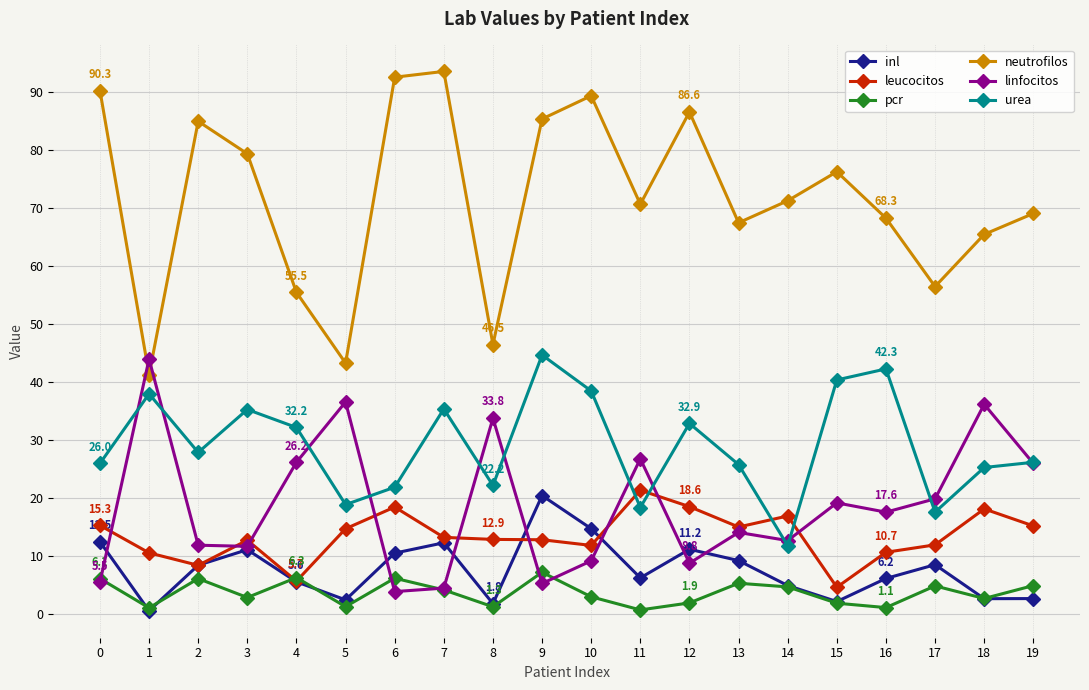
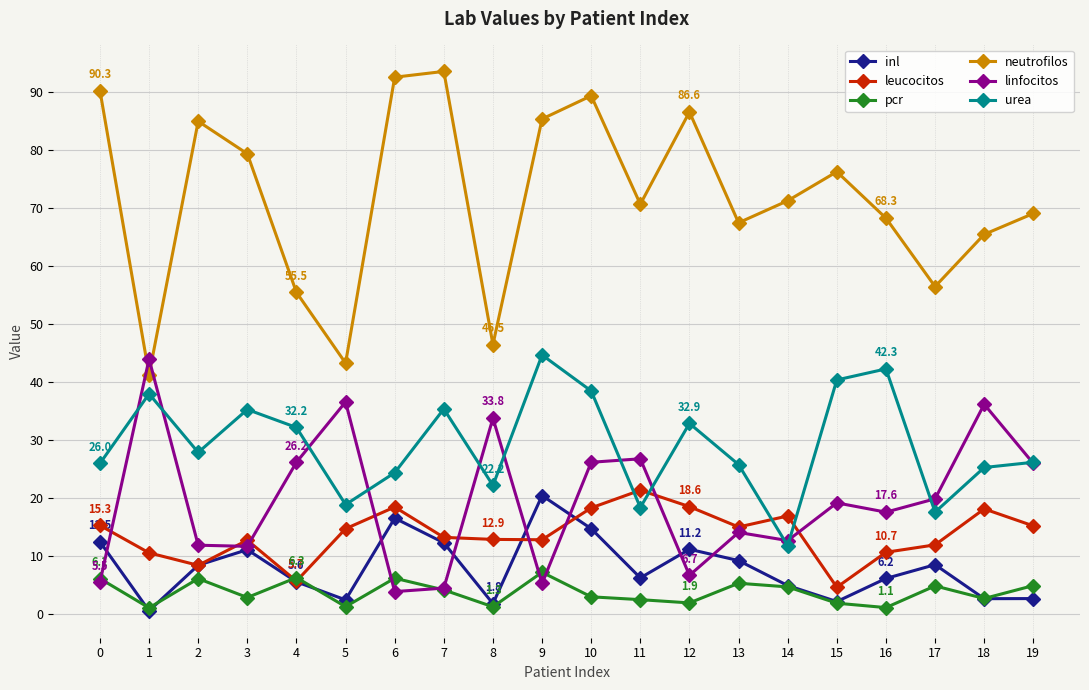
  {
    "inl": {
      "1": 1,
      "3": 11,
      "5": 2,
-     "6": 11,
+     "6": 17,
      "7": 12,
      "9": 20,
      "10": 15,
      "11": 6,
      "13": 9,
      "17": 9,
      "19": 3
    },
    "leucocitos": {
      "1": 11,
      "3": 13,
      "5": 15,
      "6": 18,
      "7": 13,
      "9": 13,
-     "10": 12,
+     "10": 18,
      "11": 21,
      "13": 15,
      "14": 17,
      "15": 5,
      "17": 12,
      "18": 18,
      "19": 15
    },
    "pcr": {
      "1": 1,
      "2": 6,
      "3": 3,
      "5": 1,
      "6": 6,
      "9": 7,
      "10": 3,
-     "11": 1,
+     "11": 3,
      "13": 5,
      "17": 5,
      "19": 5
    },
    "neutrofilos": {
      "0": 90.3,
      "4": 55.5,
      "8": 46.5,
      "12": 86.6,
      "16": 68.3
    },
    "linfocitos": {
      "4": 26.2,
      "8": 33.8,
-     "10": 9,
-     "12": 8.8,
+     "10": 26,
+     "12": 6.7,
      "16": 17.6
    },
    "urea": {
      "1": 38,
      "2": 28,
      "3": 35,
      "5": 19,
-     "6": 22,
+     "6": 24,
      "7": 35,
      "9": 45,
      "10": 39,
      "11": 18,
      "13": 26,
      "14": 12,
      "15": 40,
      "17": 18,
      "18": 25
    }
  }
